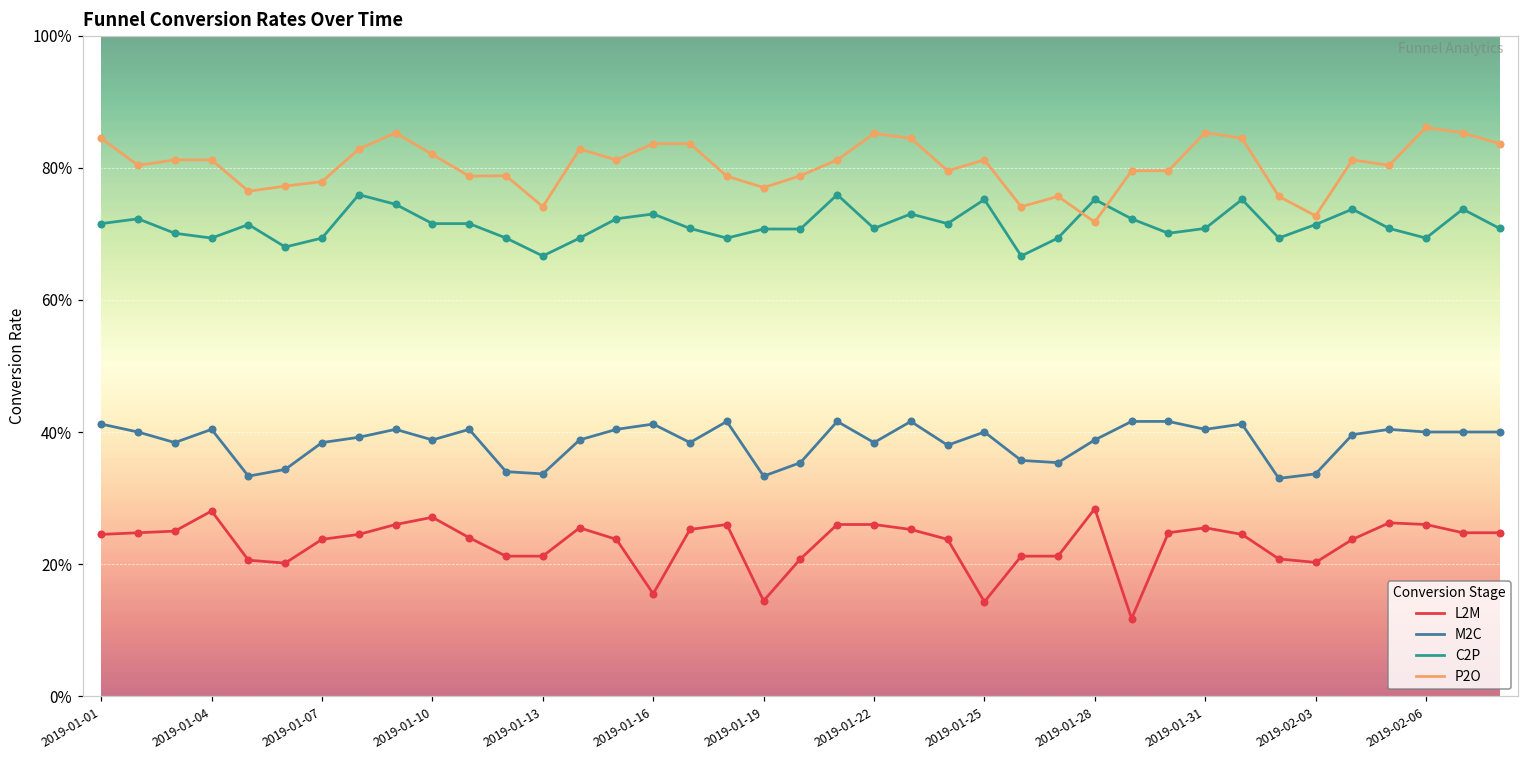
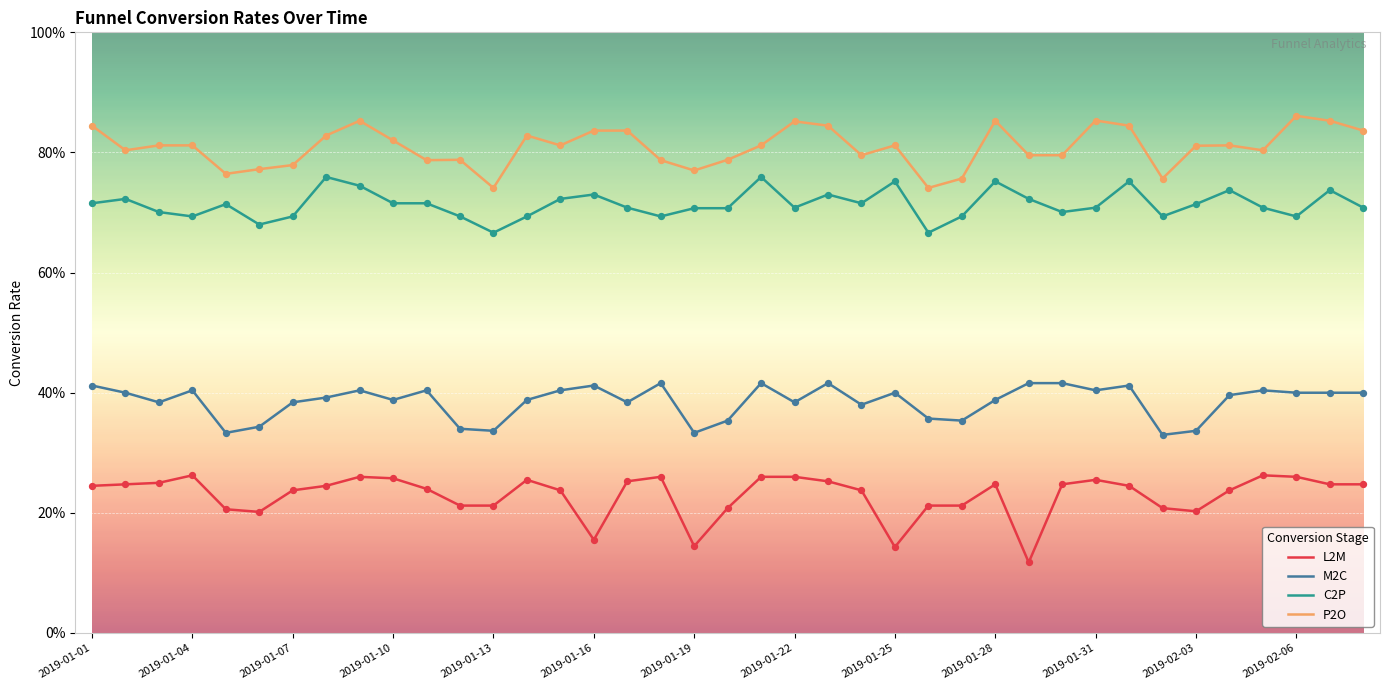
  {
    "L2M": {
      "2019-01-01": "25%",
-     "2019-01-04": "28%",
+     "2019-01-04": "26%",
      "2019-01-07": "24%",
-     "2019-01-10": "27%",
+     "2019-01-10": "26%",
      "2019-01-13": "21%",
      "2019-01-16": "16%",
      "2019-01-19": "14%",
      "2019-01-22": "26%",
      "2019-01-25": "14%",
-     "2019-01-28": "28%",
+     "2019-01-28": "25%",
      "2019-01-31": "26%",
      "2019-02-03": "20%",
      "2019-02-06": "26%"
    },
    "P2O": {
      "2019-01-01": "84%",
      "2019-01-04": "81%",
      "2019-01-07": "78%",
      "2019-01-10": "82%",
      "2019-01-13": "74%",
      "2019-01-16": "84%",
      "2019-01-19": "77%",
      "2019-01-22": "85%",
      "2019-01-25": "81%",
-     "2019-01-28": "72%",
+     "2019-01-28": "85%",
      "2019-01-31": "85%",
-     "2019-02-03": "73%",
+     "2019-02-03": "81%",
      "2019-02-06": "86%"
    }
  }
